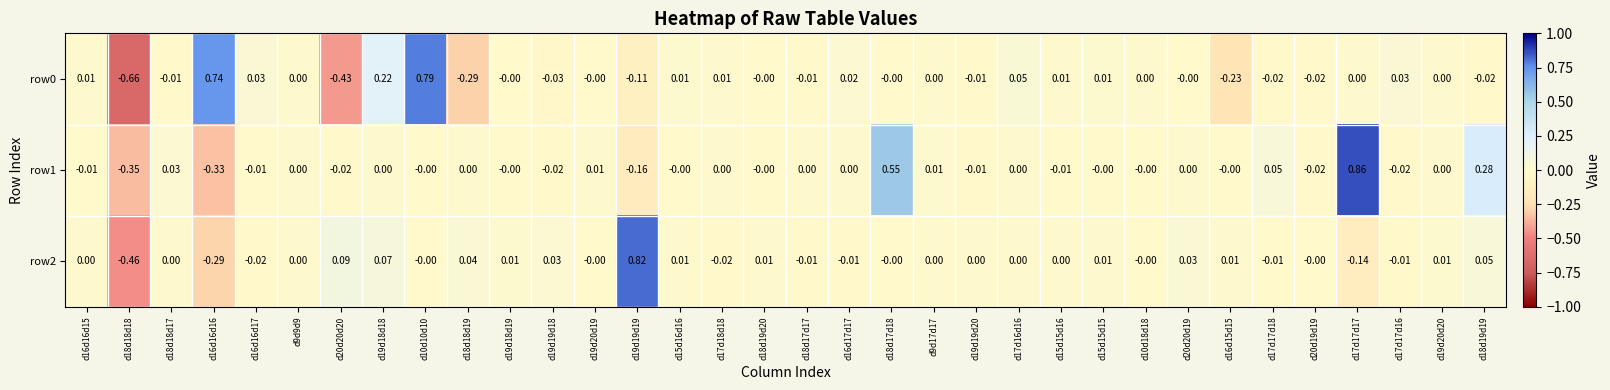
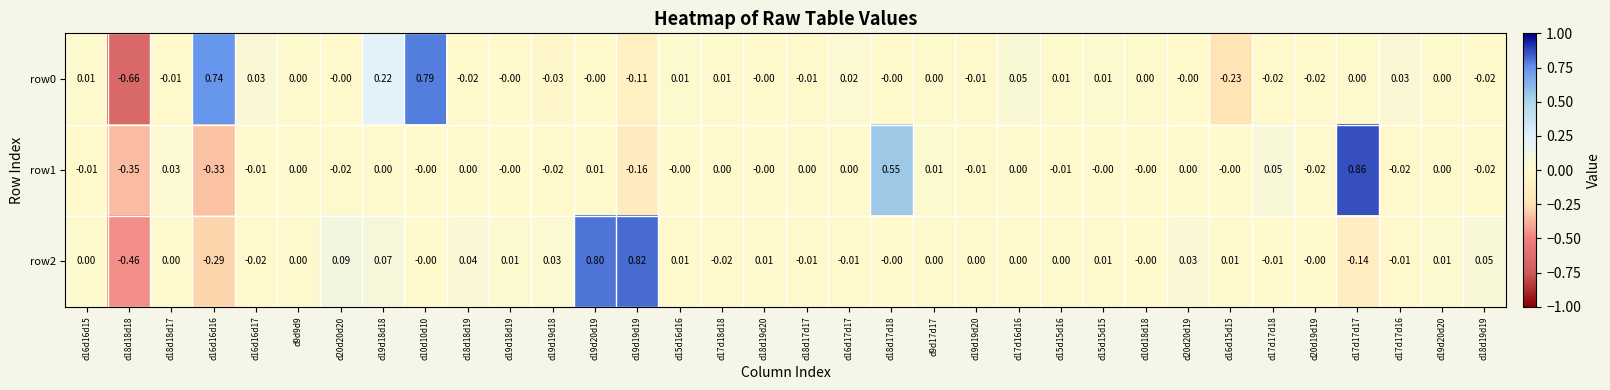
  {
    "row0": {
      "d16d16d15": 0.01,
      "d18d18d18": -0.66,
      "d18d18d17": -0.01,
      "d16d16d16": 0.74,
      "d16d16d17": 0.03,
      "d9d9d9": 0.00,
-     "d20d20d20": -0.43,
+     "d20d20d20": -0.00,
      "d19d18d18": 0.22,
      "d10d10d10": 0.79,
-     "d18d18d19": -0.29,
+     "d18d18d19": -0.02,
      "d19d18d19": -0.00,
      "d19d19d18": -0.03,
      "d19d20d19": -0.00,
      "d19d19d19": -0.11,
      "d15d16d16": 0.01,
      "d17d18d18": 0.01,
      "d18d19d20": -0.00,
      "d18d17d17": -0.01,
      "d16d17d17": 0.02,
      "d18d17d18": -0.00,
      "d9d17d17": 0.00,
      "d19d19d20": -0.01,
      "d17d16d16": 0.05,
      "d15d15d16": 0.01,
      "d15d15d15": 0.01,
      "d10d18d18": 0.00,
      "d20d20d19": -0.00,
      "d16d15d15": -0.23,
      "d17d17d18": -0.02,
      "d20d19d19": -0.02,
      "d17d17d17": 0.00,
      "d17d17d16": 0.03,
      "d19d20d20": 0.00,
      "d18d19d19": -0.02
    },
    "row1": {
      "d16d16d15": -0.01,
      "d18d18d18": -0.35,
      "d18d18d17": 0.03,
      "d16d16d16": -0.33,
      "d16d16d17": -0.01,
      "d9d9d9": 0.00,
      "d20d20d20": -0.02,
      "d19d18d18": 0.00,
      "d10d10d10": -0.00,
      "d18d18d19": 0.00,
      "d19d18d19": -0.00,
      "d19d19d18": -0.02,
      "d19d20d19": 0.01,
      "d19d19d19": -0.16,
      "d15d16d16": -0.00,
      "d17d18d18": 0.00,
      "d18d19d20": -0.00,
      "d18d17d17": 0.00,
      "d16d17d17": 0.00,
      "d18d17d18": 0.55,
      "d9d17d17": 0.01,
      "d19d19d20": -0.01,
      "d17d16d16": 0.00,
      "d15d15d16": -0.01,
      "d15d15d15": -0.00,
      "d10d18d18": -0.00,
      "d20d20d19": 0.00,
      "d16d15d15": -0.00,
      "d17d17d18": 0.05,
      "d20d19d19": -0.02,
      "d17d17d17": 0.86,
      "d17d17d16": -0.02,
      "d19d20d20": 0.00,
-     "d18d19d19": 0.28
+     "d18d19d19": -0.02
    },
    "row2": {
      "d16d16d15": 0.00,
      "d18d18d18": -0.46,
      "d18d18d17": 0.00,
      "d16d16d16": -0.29,
      "d16d16d17": -0.02,
      "d9d9d9": 0.00,
      "d20d20d20": 0.09,
      "d19d18d18": 0.07,
      "d10d10d10": -0.00,
      "d18d18d19": 0.04,
      "d19d18d19": 0.01,
      "d19d19d18": 0.03,
-     "d19d20d19": -0.00,
+     "d19d20d19": 0.80,
      "d19d19d19": 0.82,
      "d15d16d16": 0.01,
      "d17d18d18": -0.02,
      "d18d19d20": 0.01,
      "d18d17d17": -0.01,
      "d16d17d17": -0.01,
      "d18d17d18": -0.00,
      "d9d17d17": 0.00,
      "d19d19d20": 0.00,
      "d17d16d16": 0.00,
      "d15d15d16": 0.00,
      "d15d15d15": 0.01,
      "d10d18d18": -0.00,
      "d20d20d19": 0.03,
      "d16d15d15": 0.01,
      "d17d17d18": -0.01,
      "d20d19d19": -0.00,
      "d17d17d17": -0.14,
      "d17d17d16": -0.01,
      "d19d20d20": 0.01,
      "d18d19d19": 0.05
    }
  }
